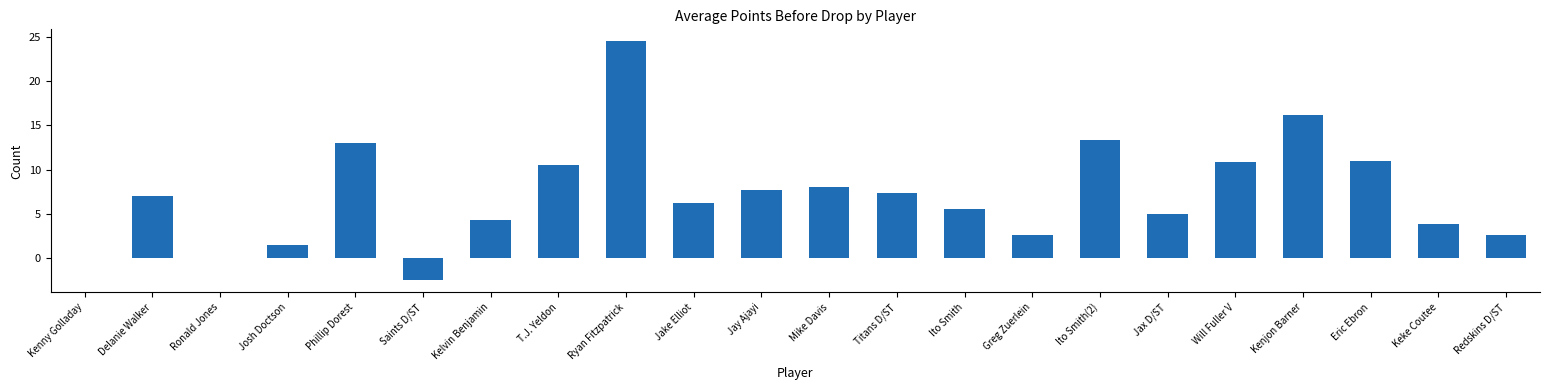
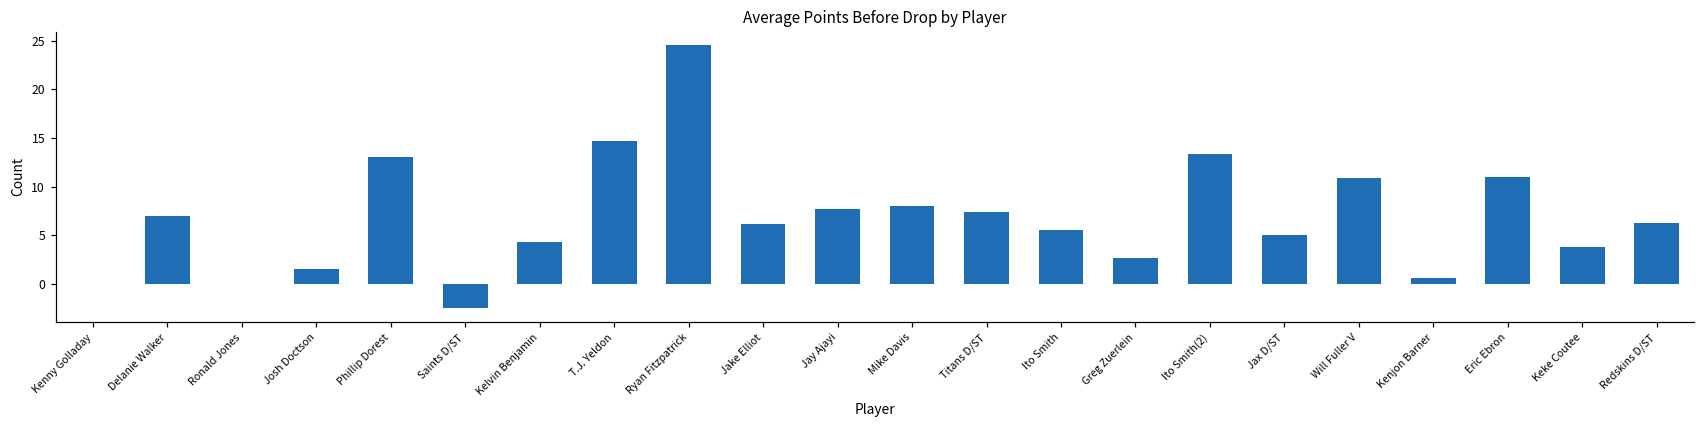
  {
    "Kenny Golladay": 0,
    "Delanie Walker": 7,
    "Ronald Jones": 0,
    "Josh Doctson": 2,
    "Phillip Dorest": 13,
    "Saints D/ST": -3,
    "Kelvin Benjamin": 4,
-   "T.J. Yeldon": 11,
+   "T.J. Yeldon": 15,
    "Ryan Fitzpatrick": 25,
    "Jake Elliot": 6,
    "Jay Ajayi": 8,
    "Mike Davis": 8,
    "Titans D/ST": 7,
    "Ito Smith": 6,
    "Greg Zuerlein": 3,
    "Ito Smith(2)": 13,
    "Jax D/ST": 5,
    "Will Fuller V": 11,
-   "Kenjon Barner": 16,
+   "Kenjon Barner": 1,
    "Eric Ebron": 11,
    "Keke Coutee": 4,
-   "Redskins D/ST": 3
+   "Redskins D/ST": 6
  }
